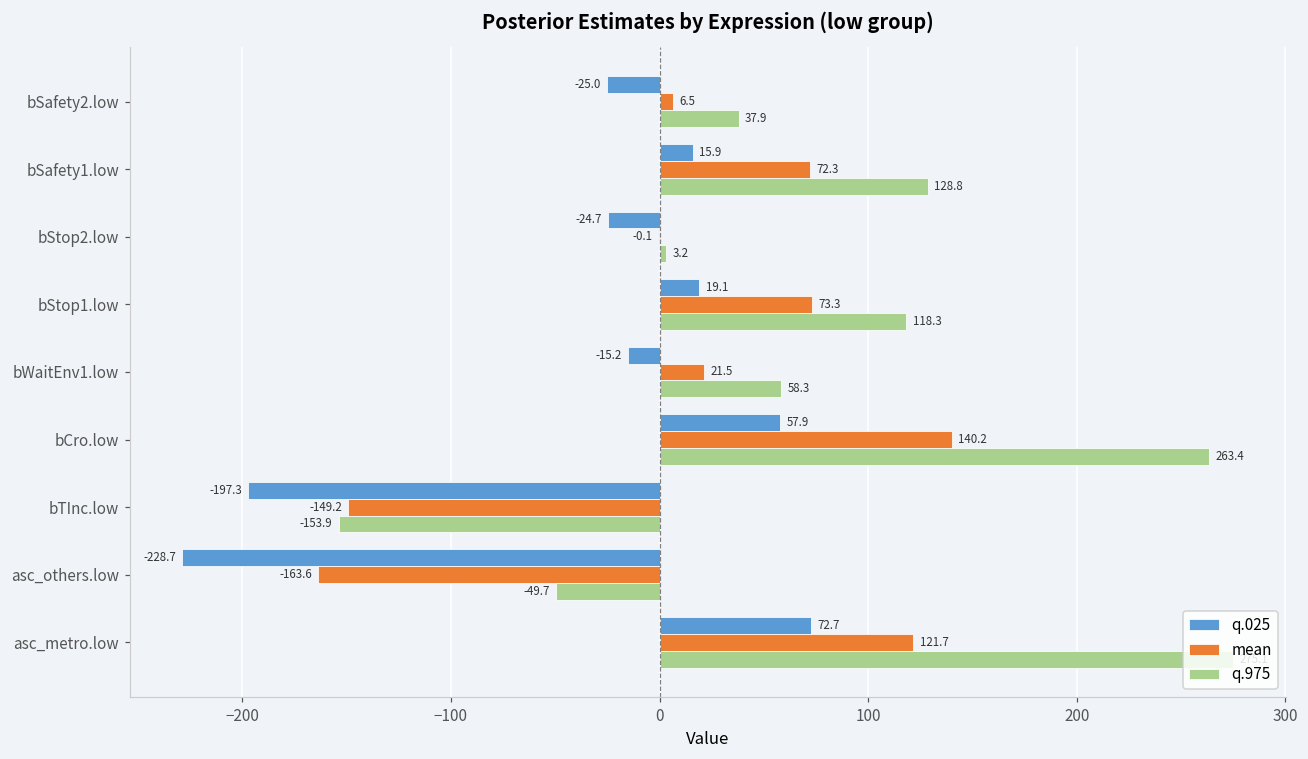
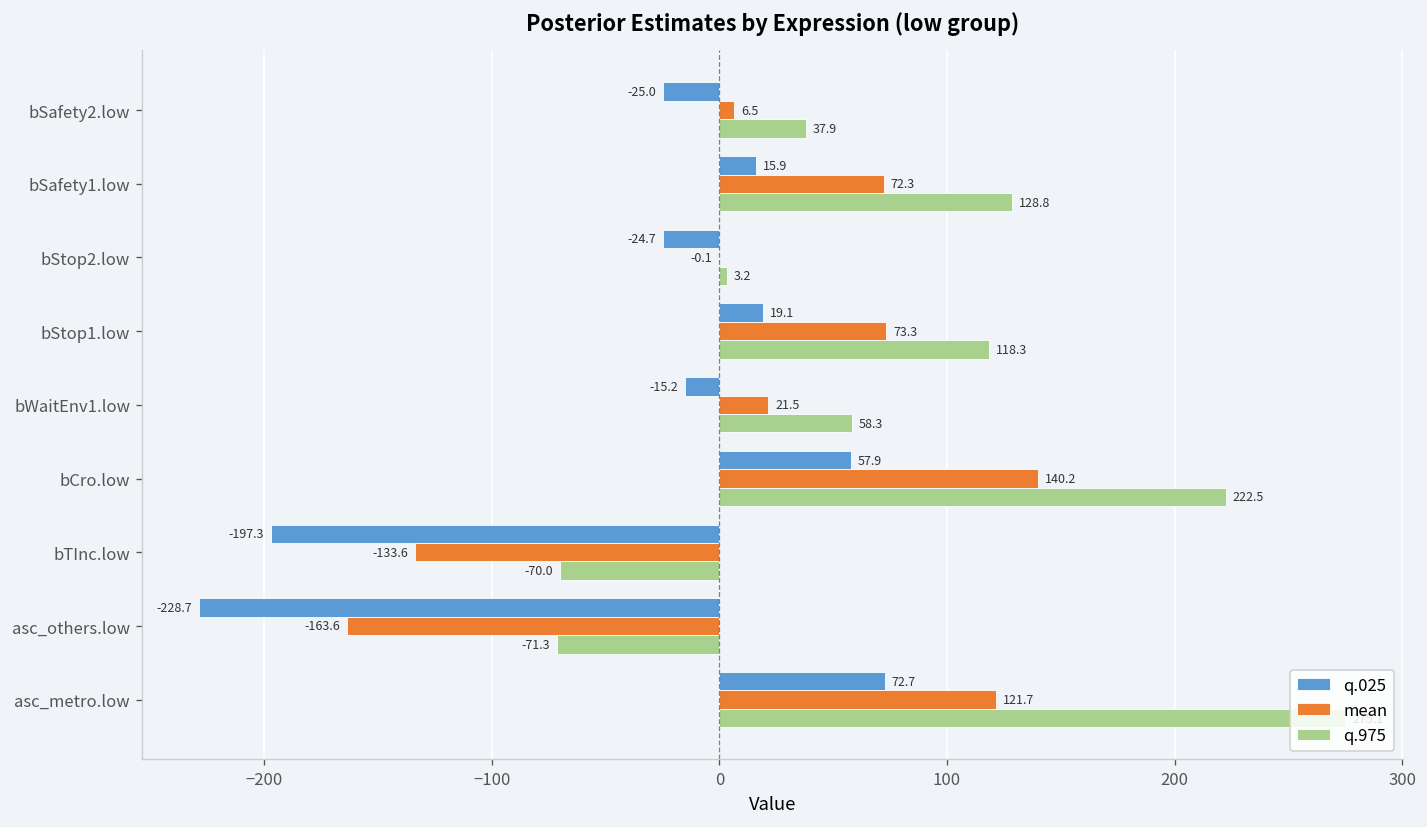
  {
    "q.025": {
      "bSafety2.low": -25.0,
      "bSafety1.low": 15.9,
      "bStop2.low": -24.7,
      "bStop1.low": 19.1,
      "bWaitEnv1.low": -15.2,
      "bCro.low": 57.9,
      "bTInc.low": -197.3,
      "asc_others.low": -228.7,
      "asc_metro.low": 72.7
    },
    "mean": {
      "bSafety2.low": 6.5,
      "bSafety1.low": 72.3,
      "bStop2.low": -0.1,
      "bStop1.low": 73.3,
      "bWaitEnv1.low": 21.5,
      "bCro.low": 140.2,
-     "bTInc.low": -149.2,
+     "bTInc.low": -133.6,
      "asc_others.low": -163.6,
      "asc_metro.low": 121.7
    },
    "q.975": {
      "bSafety2.low": 37.9,
      "bSafety1.low": 128.8,
      "bStop2.low": 3.2,
      "bStop1.low": 118.3,
      "bWaitEnv1.low": 58.3,
-     "bCro.low": 263.4,
-     "bTInc.low": -153.9,
-     "asc_others.low": -49.7
+     "bCro.low": 222.5,
+     "bTInc.low": -70.0,
+     "asc_others.low": -71.3
    }
  }
